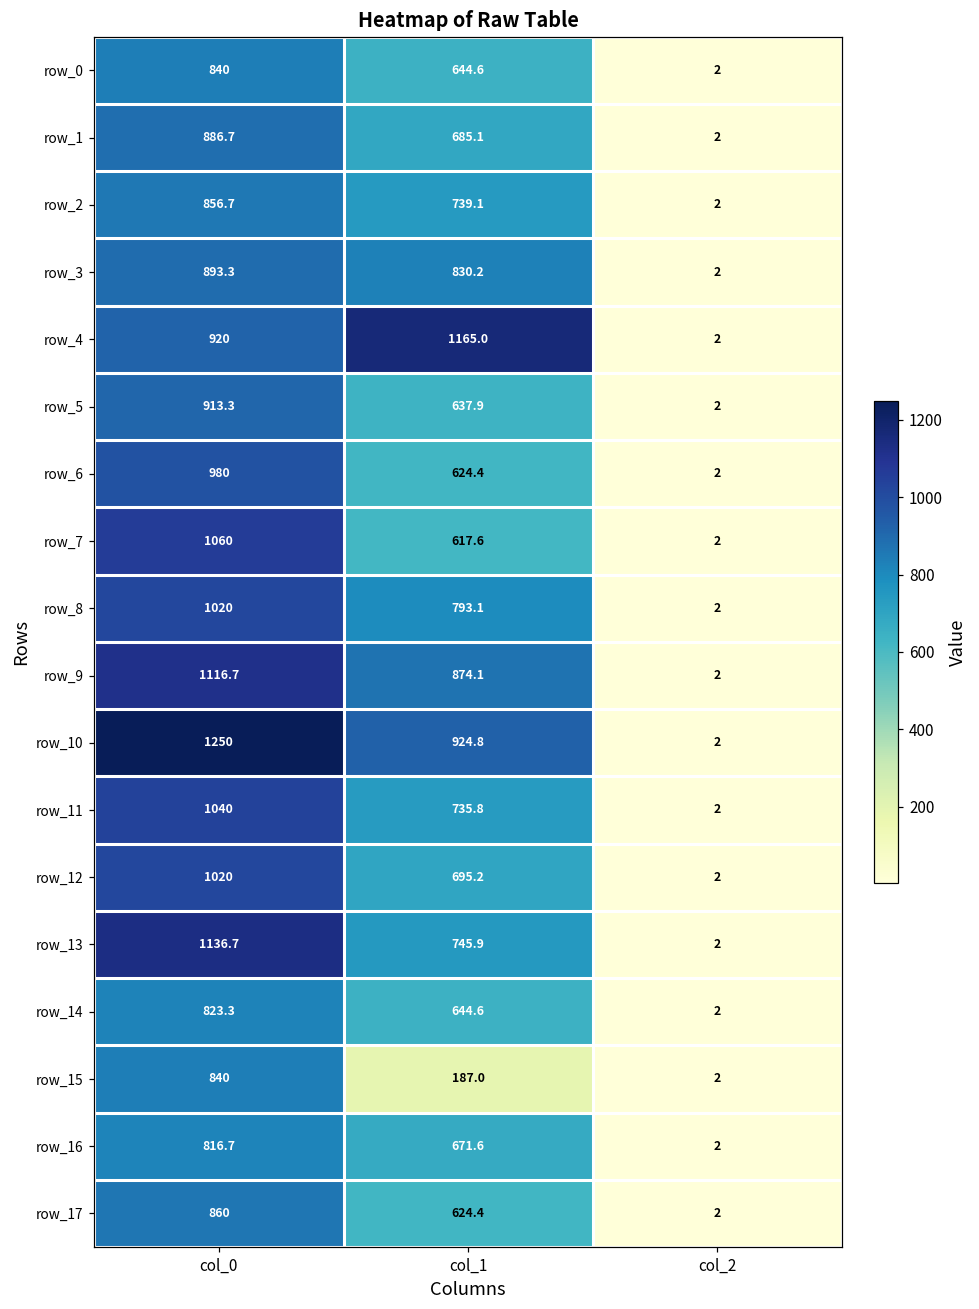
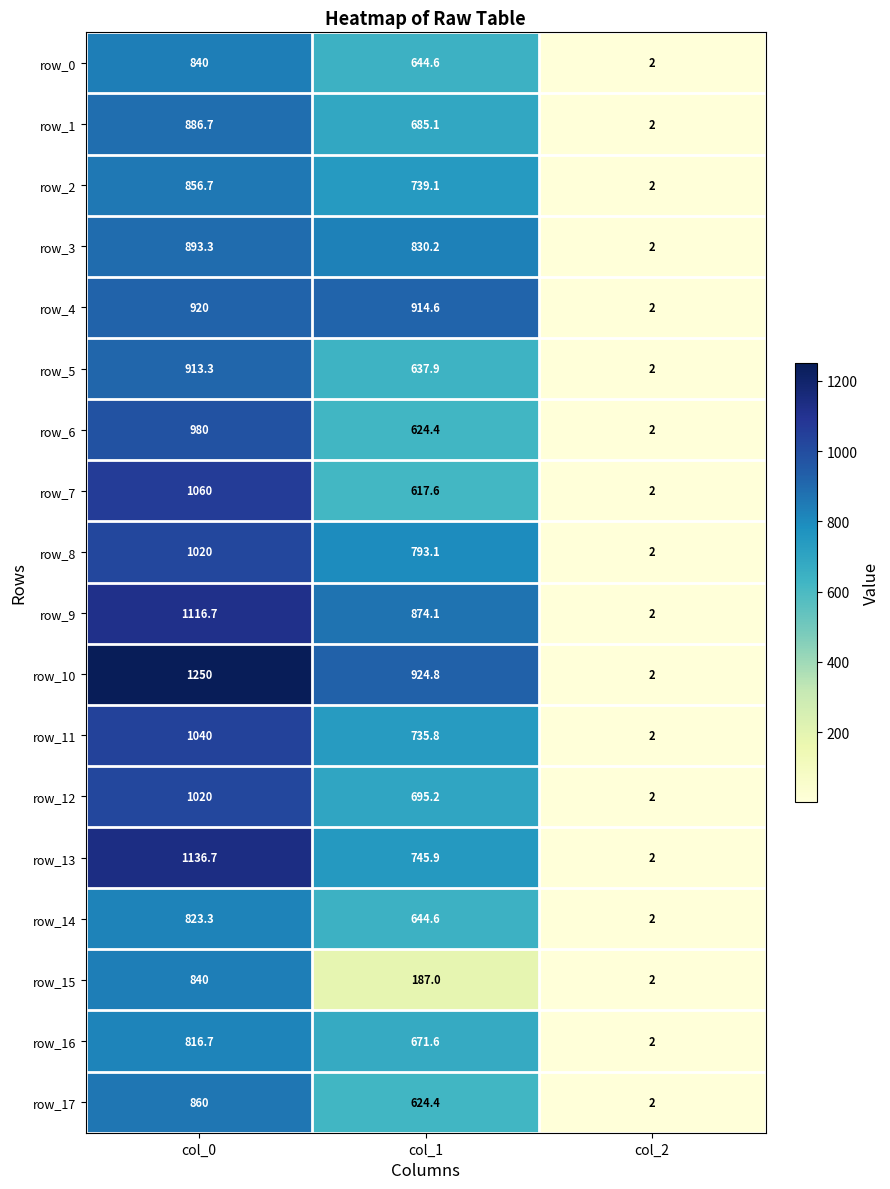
  {
    "row_0": {
      "col_0": 840,
      "col_1": 644.6,
      "col_2": 2
    },
    "row_1": {
      "col_0": 886.7,
      "col_1": 685.1,
      "col_2": 2
    },
    "row_2": {
      "col_0": 856.7,
      "col_1": 739.1,
      "col_2": 2
    },
    "row_3": {
      "col_0": 893.3,
      "col_1": 830.2,
      "col_2": 2
    },
    "row_4": {
      "col_0": 920,
-     "col_1": 1165.0,
+     "col_1": 914.6,
      "col_2": 2
    },
    "row_5": {
      "col_0": 913.3,
      "col_1": 637.9,
      "col_2": 2
    },
    "row_6": {
      "col_0": 980,
      "col_1": 624.4,
      "col_2": 2
    },
    "row_7": {
      "col_0": 1060,
      "col_1": 617.6,
      "col_2": 2
    },
    "row_8": {
      "col_0": 1020,
      "col_1": 793.1,
      "col_2": 2
    },
    "row_9": {
      "col_0": 1116.7,
      "col_1": 874.1,
      "col_2": 2
    },
    "row_10": {
      "col_0": 1250,
      "col_1": 924.8,
      "col_2": 2
    },
    "row_11": {
      "col_0": 1040,
      "col_1": 735.8,
      "col_2": 2
    },
    "row_12": {
      "col_0": 1020,
      "col_1": 695.2,
      "col_2": 2
    },
    "row_13": {
      "col_0": 1136.7,
      "col_1": 745.9,
      "col_2": 2
    },
    "row_14": {
      "col_0": 823.3,
      "col_1": 644.6,
      "col_2": 2
    },
    "row_15": {
      "col_0": 840,
      "col_1": 187.0,
      "col_2": 2
    },
    "row_16": {
      "col_0": 816.7,
      "col_1": 671.6,
      "col_2": 2
    },
    "row_17": {
      "col_0": 860,
      "col_1": 624.4,
      "col_2": 2
    }
  }
